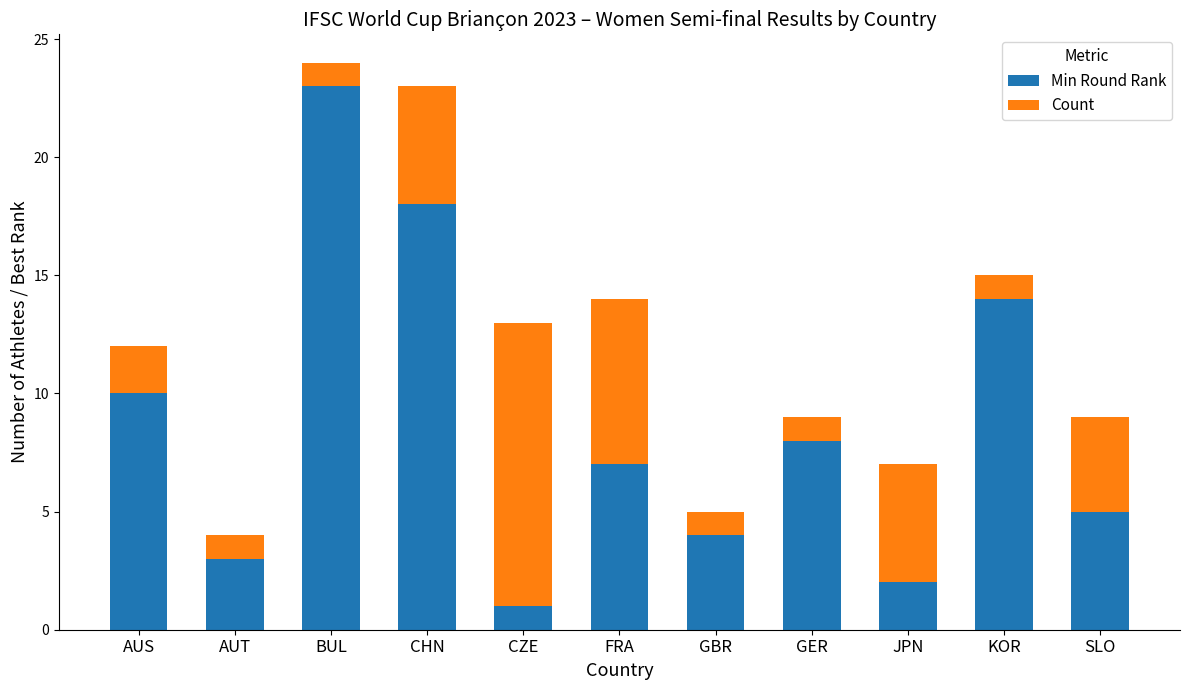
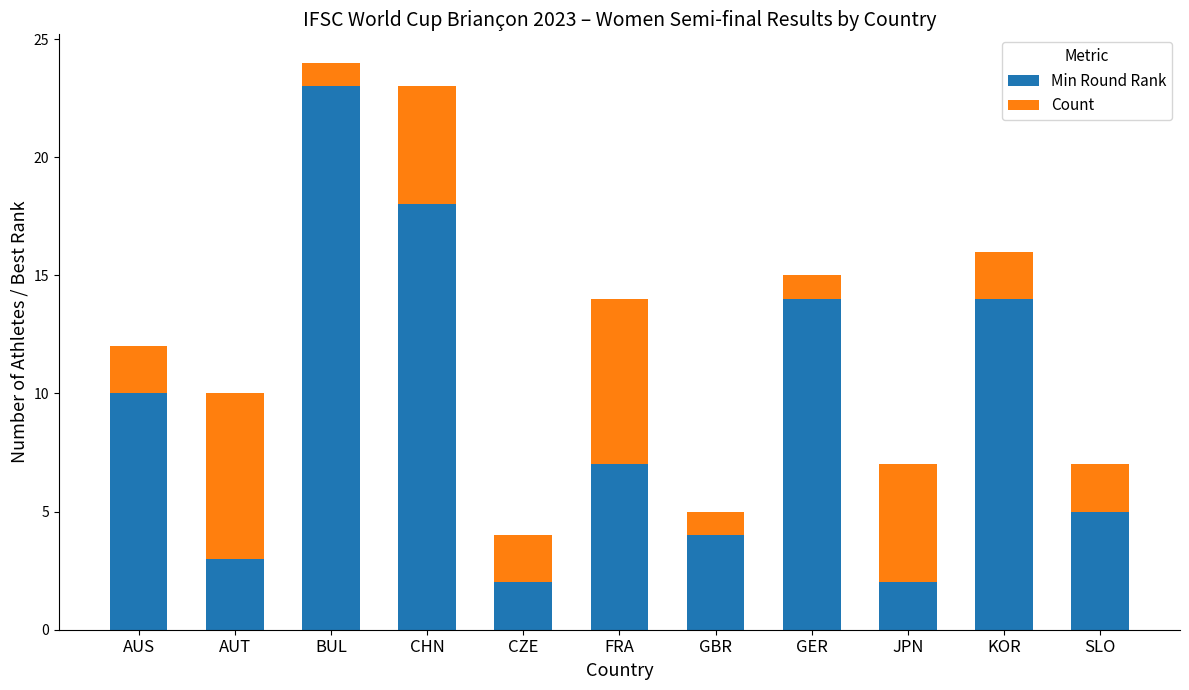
  {
    "Min Round Rank": {
      "AUS": 10,
      "AUT": 3,
      "BUL": 23,
      "CHN": 18,
-     "CZE": 1,
+     "CZE": 2,
      "FRA": 7,
      "GBR": 4,
-     "GER": 8,
+     "GER": 14,
      "JPN": 2,
      "KOR": 14,
      "SLO": 5
    },
    "Count": {
      "AUS": 2,
-     "AUT": 1,
+     "AUT": 7,
      "BUL": 1,
      "CHN": 5,
-     "CZE": 12,
+     "CZE": 2,
      "FRA": 7,
      "GBR": 1,
      "GER": 1,
      "JPN": 5,
-     "KOR": 1,
-     "SLO": 4
+     "KOR": 2,
+     "SLO": 2
    }
  }
